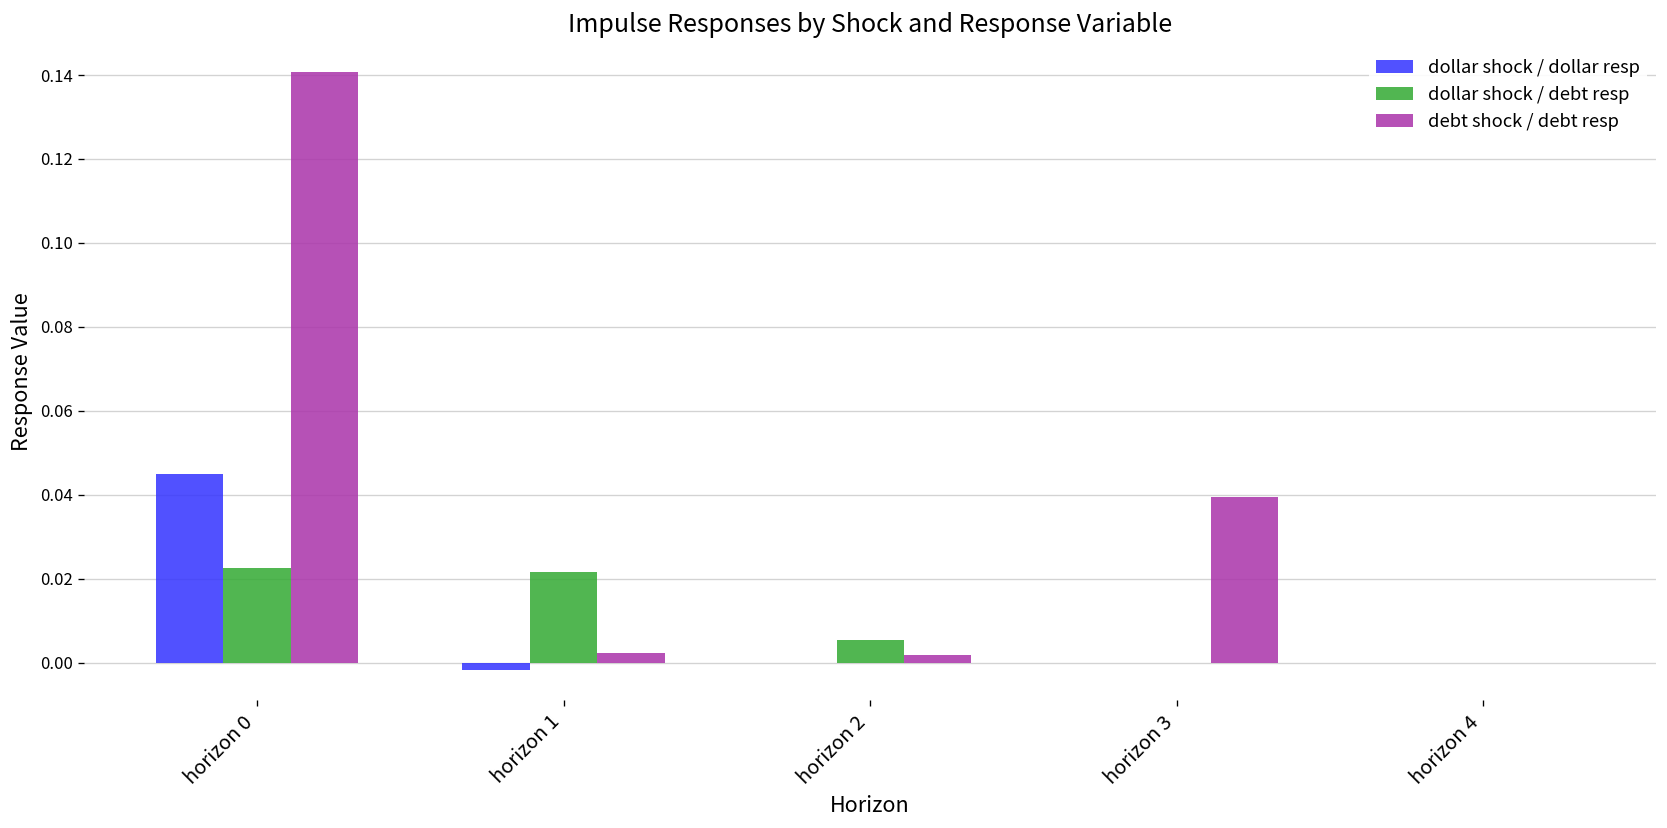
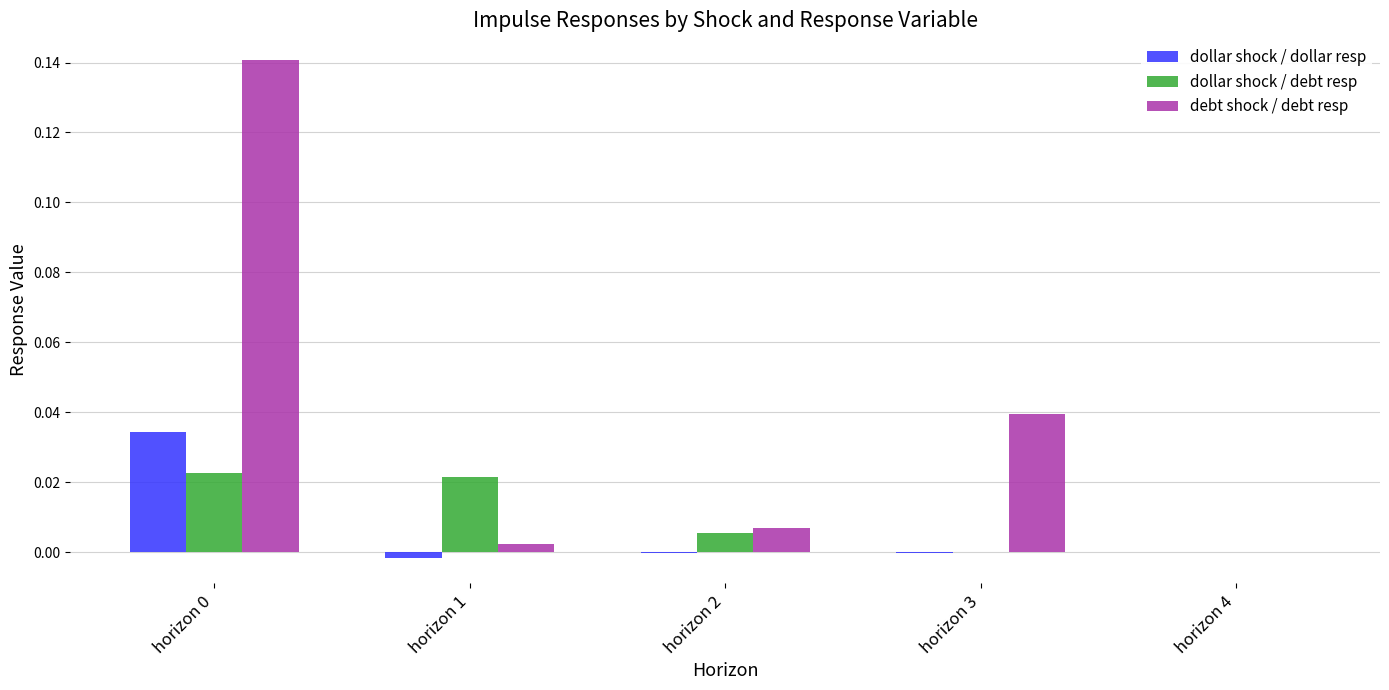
  {
    "dollar shock / dollar resp": {
-     "horizon 0": 0.045,
+     "horizon 0": 0.035,
      "horizon 1": -0.002
    },
    "dollar shock / debt resp": {
      "horizon 0": 0.023,
      "horizon 1": 0.022,
      "horizon 2": 0.005
    },
    "debt shock / debt resp": {
      "horizon 0": 0.141,
      "horizon 1": 0.002,
-     "horizon 2": 0.002,
+     "horizon 2": 0.007,
      "horizon 3": 0.040
    }
  }
